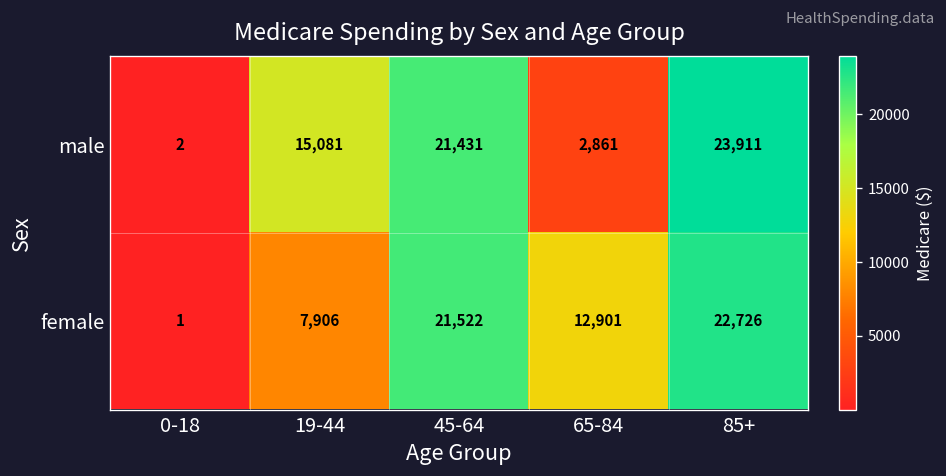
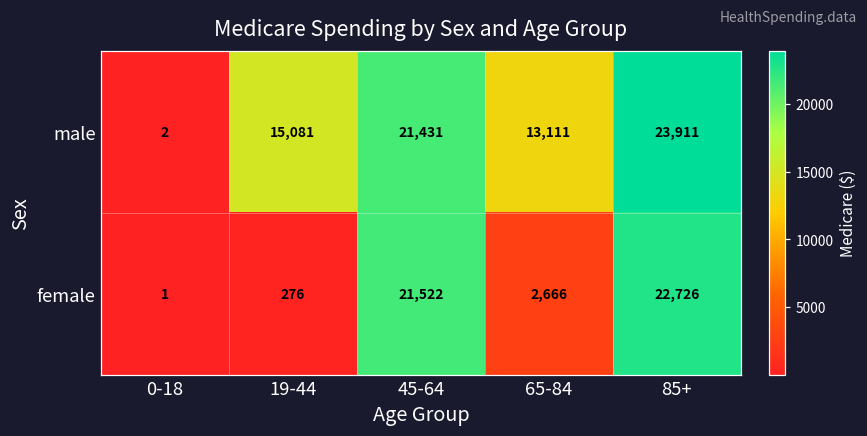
  {
    "male": {
      "0-18": "2",
      "19-44": "15,081",
      "45-64": "21,431",
-     "65-84": "2,861",
+     "65-84": "13,111",
      "85+": "23,911"
    },
    "female": {
      "0-18": "1",
-     "19-44": "7,906",
+     "19-44": "276",
      "45-64": "21,522",
-     "65-84": "12,901",
+     "65-84": "2,666",
      "85+": "22,726"
    }
  }
